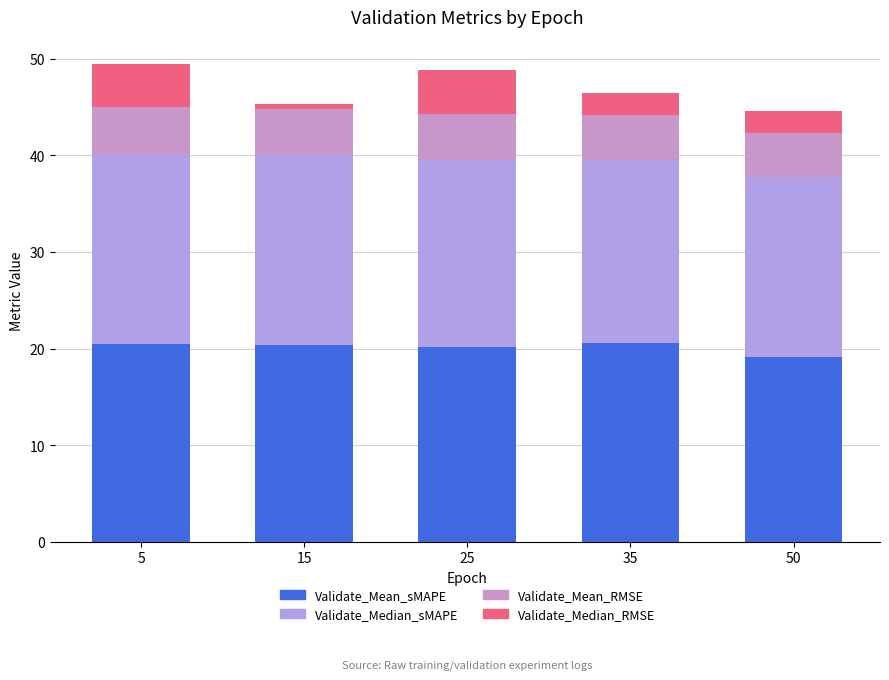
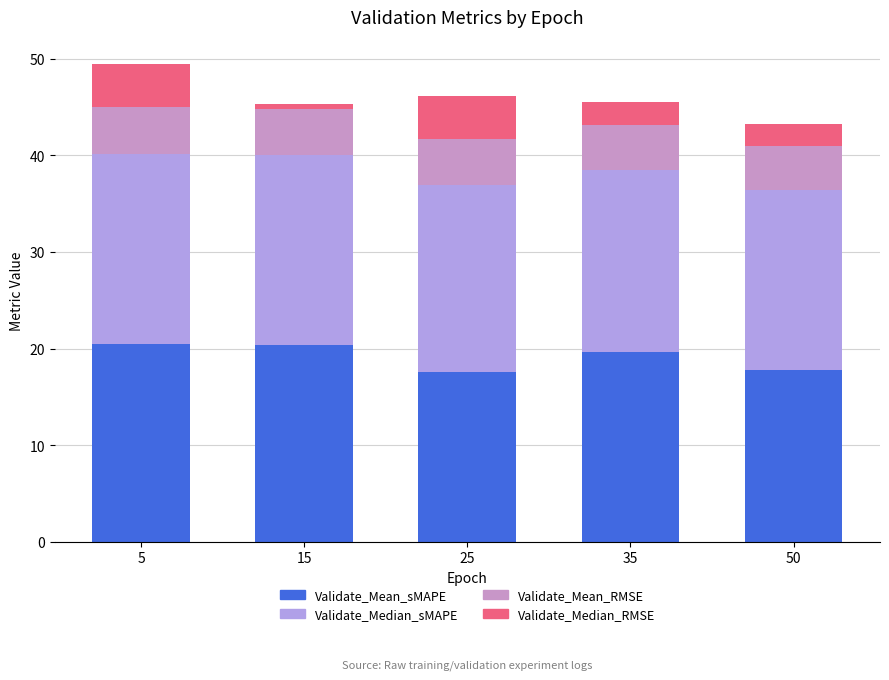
  {
    "Validate_Mean_sMAPE": {
      "5": 20,
      "15": 20,
-     "25": 20,
-     "35": 21,
-     "50": 19
+     "25": 18,
+     "35": 20,
+     "50": 18
    },
    "Validate_Median_RMSE": {
      "5": 4,
      "15": 0,
      "25": 4,
      "35": 2,
      "50": 2
    }
  }
